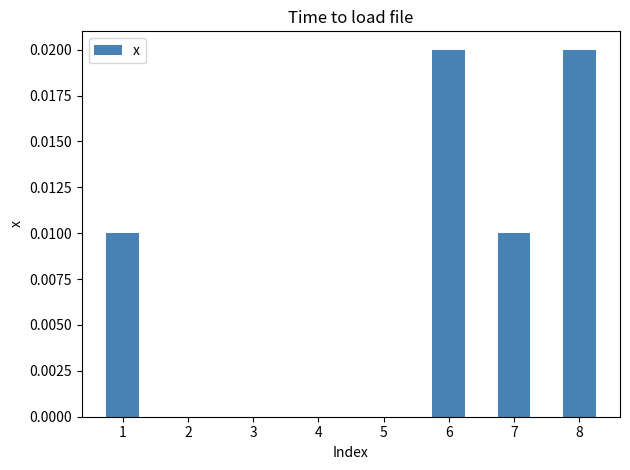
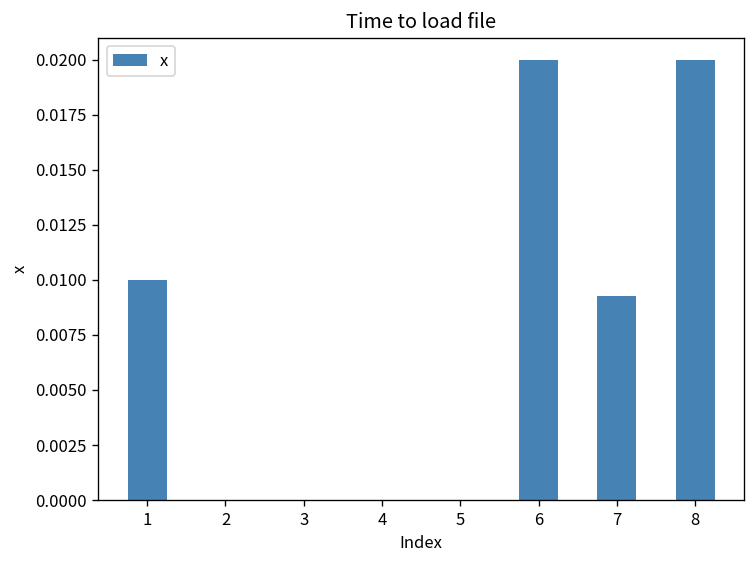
  {
    "1": 0.0100,
    "2": 0.0000,
    "3": 0.0000,
    "4": 0.0000,
    "5": 0.0000,
    "6": 0.0200,
-   "7": 0.0100,
+   "7": 0.0093,
    "8": 0.0200
  }
